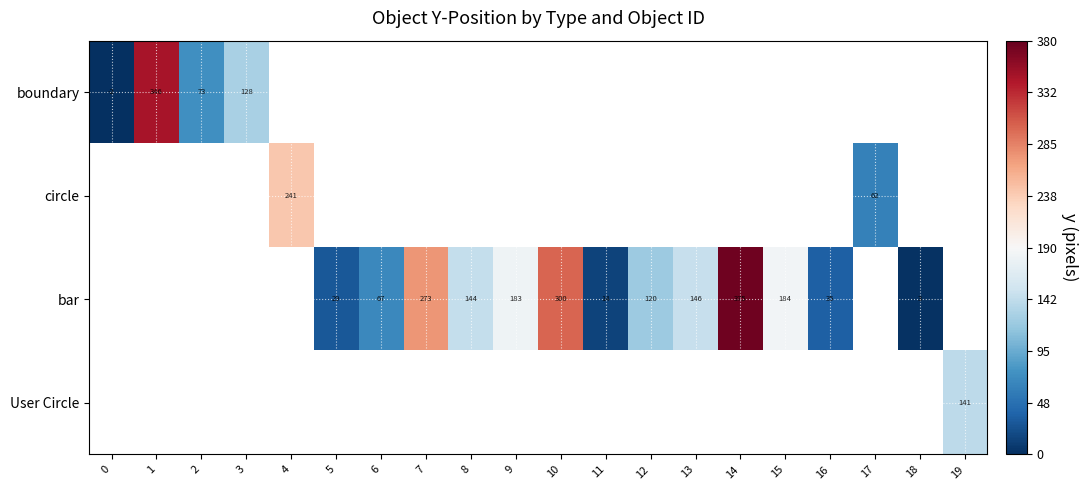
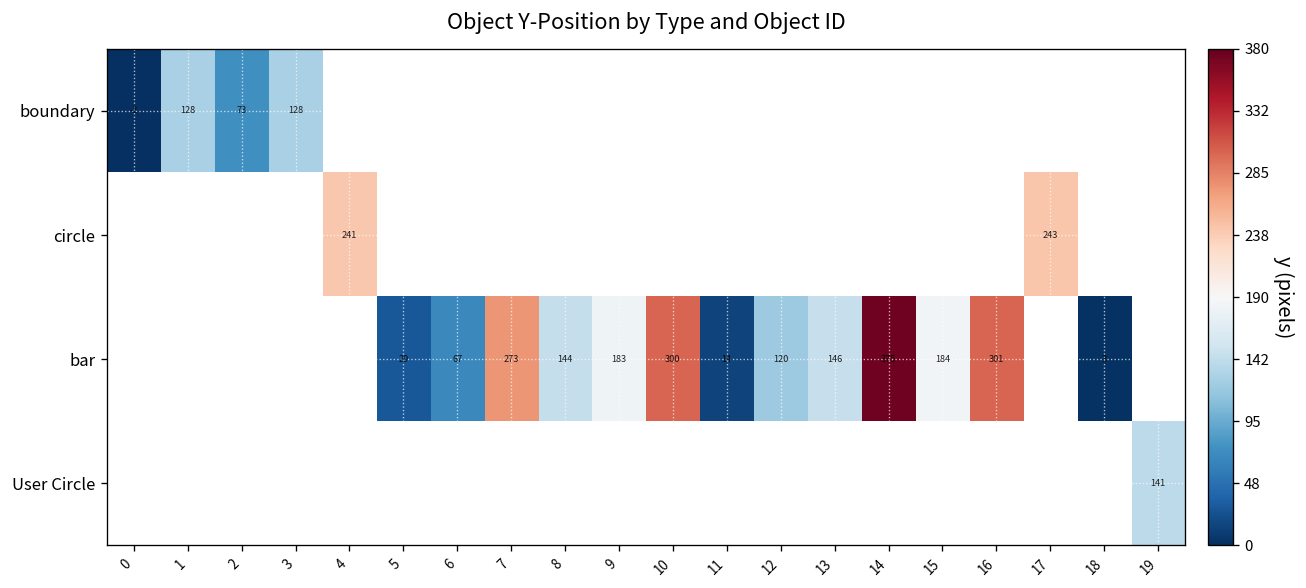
  {
    "boundary": {
      "0": -2,
-     "1": 346,
+     "1": 128,
      "2": 73,
      "3": 128
    },
    "circle": {
      "4": 241,
-     "17": 62
+     "17": 243
    },
    "bar": {
      "5": 29,
      "6": 67,
      "7": 273,
      "8": 144,
      "9": 183,
      "10": 300,
      "11": 14,
      "12": 120,
      "13": 146,
      "14": 375,
      "15": 184,
-     "16": 35,
+     "16": 301,
      "18": 3
    },
    "User Circle": {
      "19": 141
    }
  }
